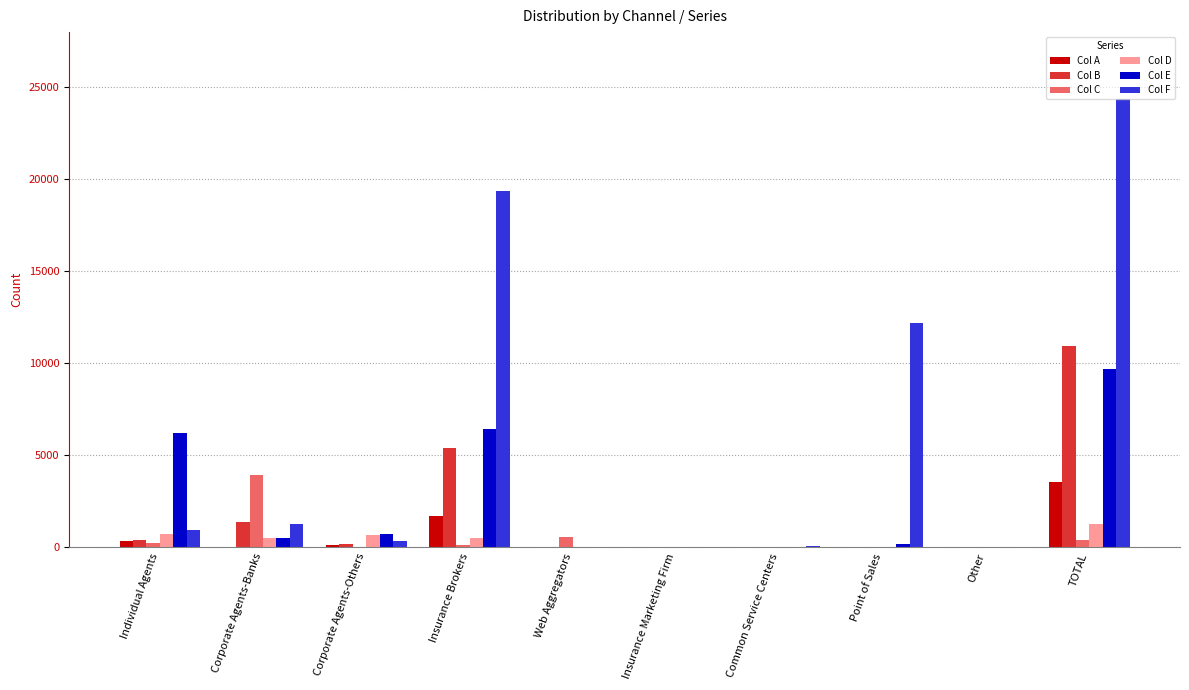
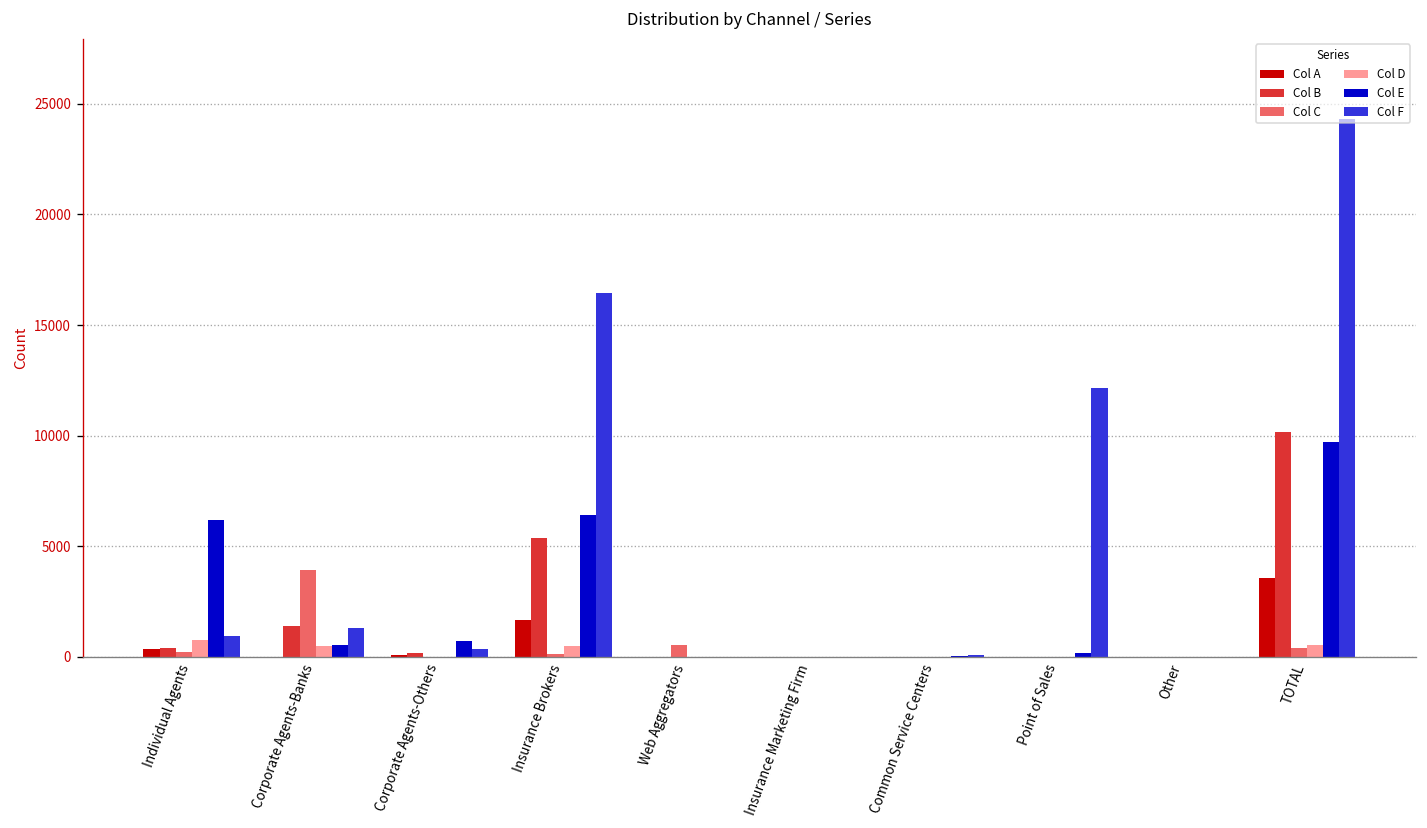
  {
    "Col A": {
      "Individual Agents": 400,
      "Insurance Brokers": 1700,
      "Web Aggregators": 0,
      "Insurance Marketing Firm": 0,
      "Common Service Centers": 0,
      "Point of Sales": 0,
      "Other": 0,
      "TOTAL": 3600
    },
    "Col B": {
      "Individual Agents": 400,
      "Corporate Agents-Banks": 1400,
      "Corporate Agents-Others": 200,
      "Insurance Brokers": 5400,
      "Web Aggregators": 0,
      "Common Service Centers": 0,
      "Other": 0,
-     "TOTAL": 10900
+     "TOTAL": 10200
    },
    "Col C": {
      "Individual Agents": 200,
      "Corporate Agents-Banks": 3900,
      "Insurance Brokers": 100,
      "Web Aggregators": 600,
      "Insurance Marketing Firm": 0,
      "Common Service Centers": 0,
      "Point of Sales": 0,
      "Other": 0,
      "TOTAL": 400
    },
    "Col D": {
      "Individual Agents": 700,
      "Corporate Agents-Banks": 500,
-     "Corporate Agents-Others": 700,
+     "Corporate Agents-Others": 0,
      "Insurance Brokers": 500,
      "Web Aggregators": 0,
      "Insurance Marketing Firm": 0,
      "Common Service Centers": 0,
      "Point of Sales": 0,
      "Other": 0,
-     "TOTAL": 1300
+     "TOTAL": 500
    },
    "Col E": {
      "Individual Agents": 6200,
      "Corporate Agents-Banks": 500,
      "Corporate Agents-Others": 700,
      "Insurance Brokers": 6400,
      "Point of Sales": 200,
      "TOTAL": 9700
    },
    "Col F": {
      "Individual Agents": 900,
      "Corporate Agents-Banks": 1300,
      "Corporate Agents-Others": 300,
-     "Insurance Brokers": 19400,
+     "Insurance Brokers": 16500,
      "Point of Sales": 12200
    }
  }
